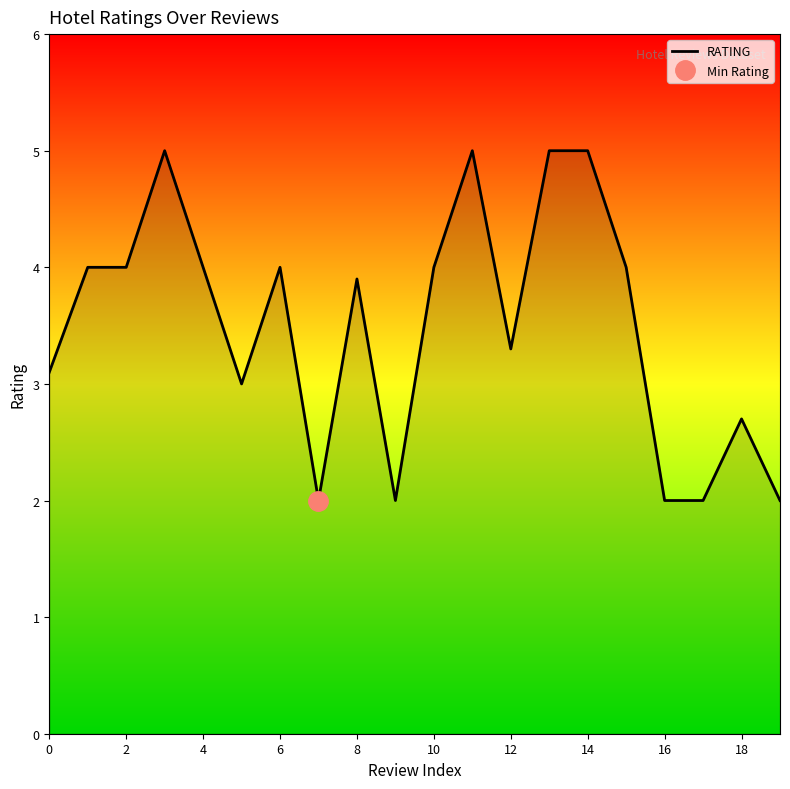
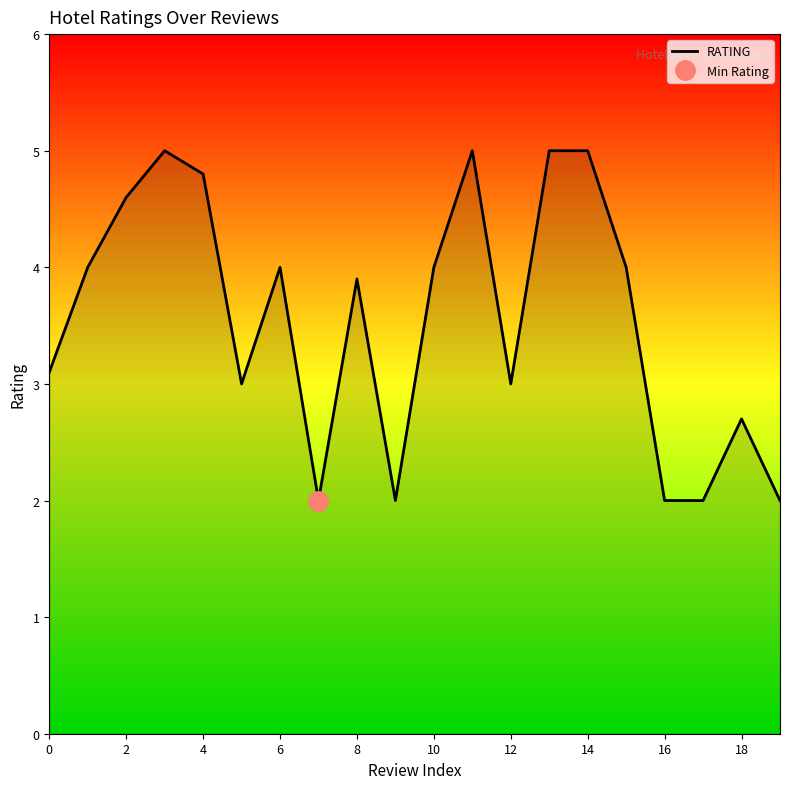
  {
    "RATING": {
      "0": 3.1,
-     "2": 4.0,
-     "4": 4.0,
+     "2": 4.6,
+     "4": 4.8,
      "6": 4.0,
      "8": 3.9,
      "10": 4.0,
-     "12": 3.3,
+     "12": 3.0,
      "14": 5.0,
      "16": 2.0,
      "18": 2.7
    }
  }
